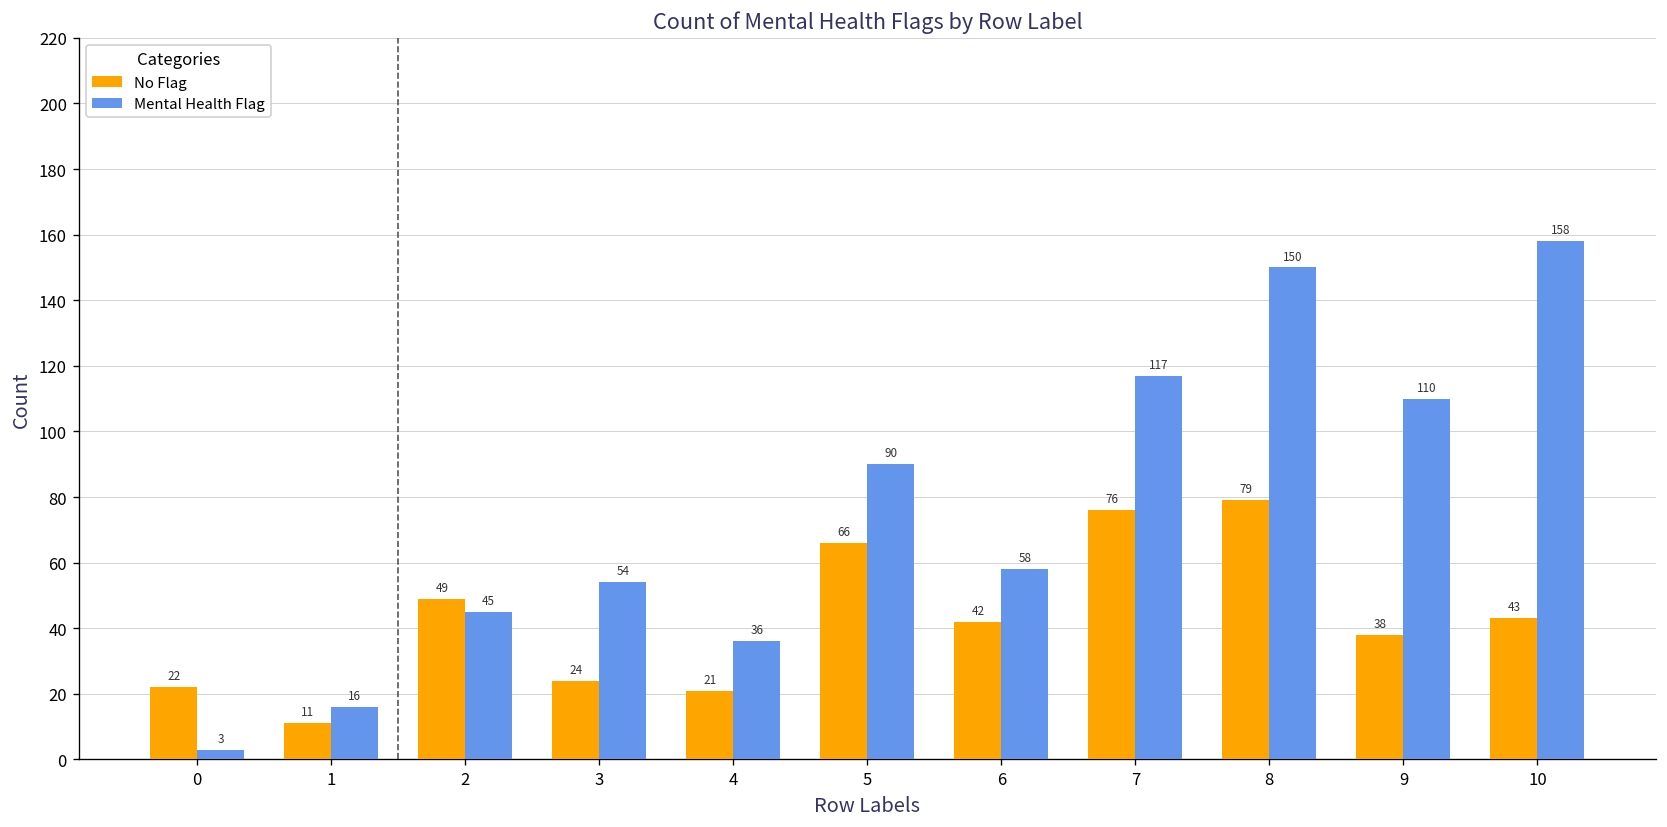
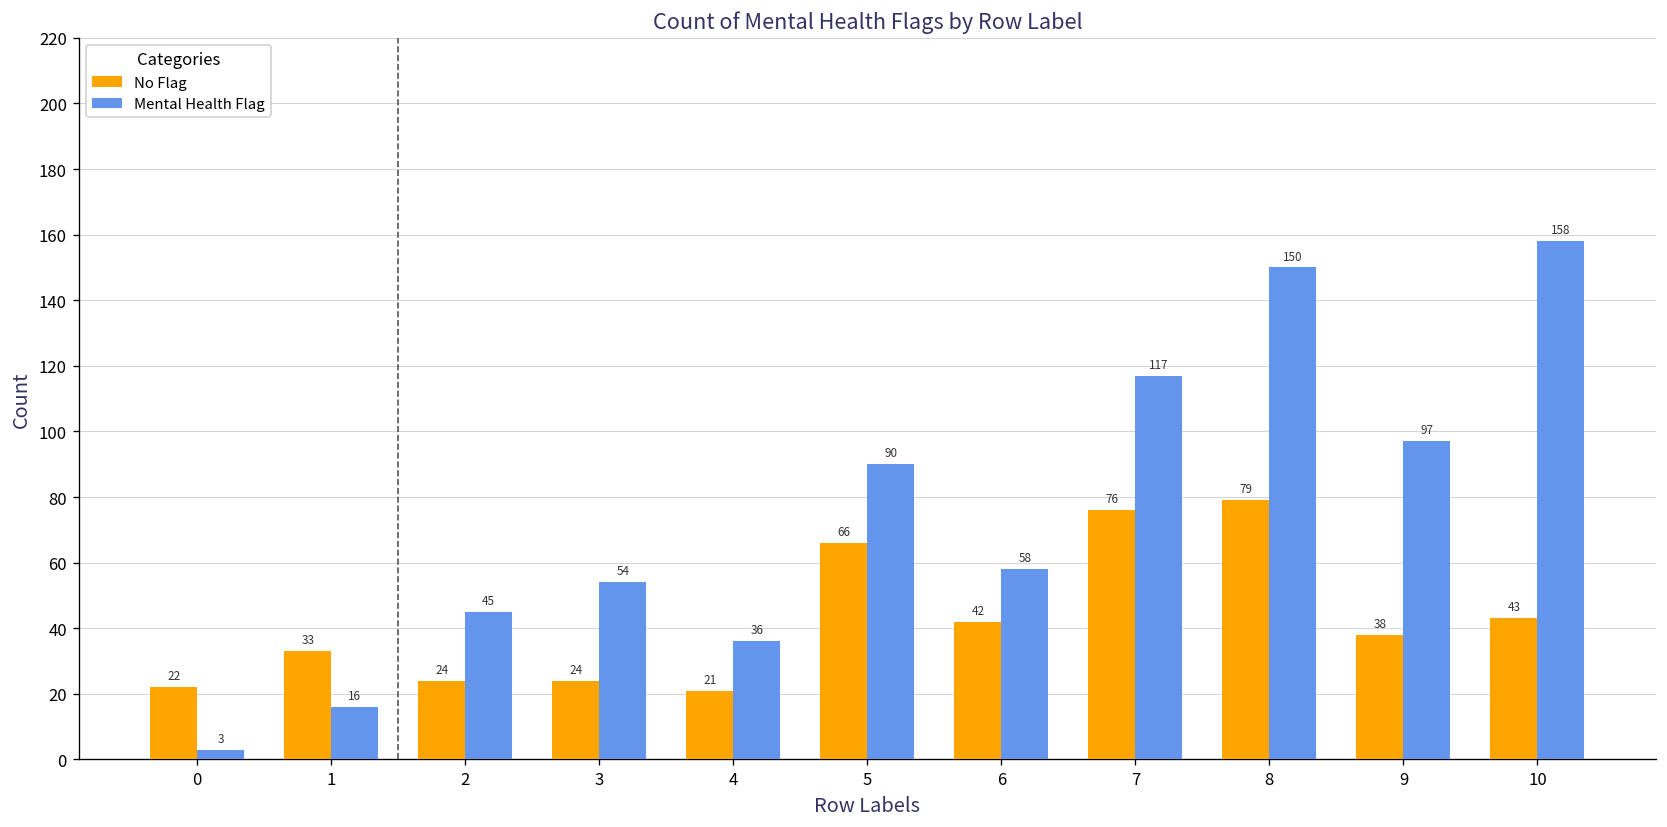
  {
    "No Flag": {
      "0": 22,
-     "1": 11,
-     "2": 49,
+     "1": 33,
+     "2": 24,
      "3": 24,
      "4": 21,
      "5": 66,
      "6": 42,
      "7": 76,
      "8": 79,
      "9": 38,
      "10": 43
    },
    "Mental Health Flag": {
      "0": 3,
      "1": 16,
      "2": 45,
      "3": 54,
      "4": 36,
      "5": 90,
      "6": 58,
      "7": 117,
      "8": 150,
-     "9": 110,
+     "9": 97,
      "10": 158
    }
  }
